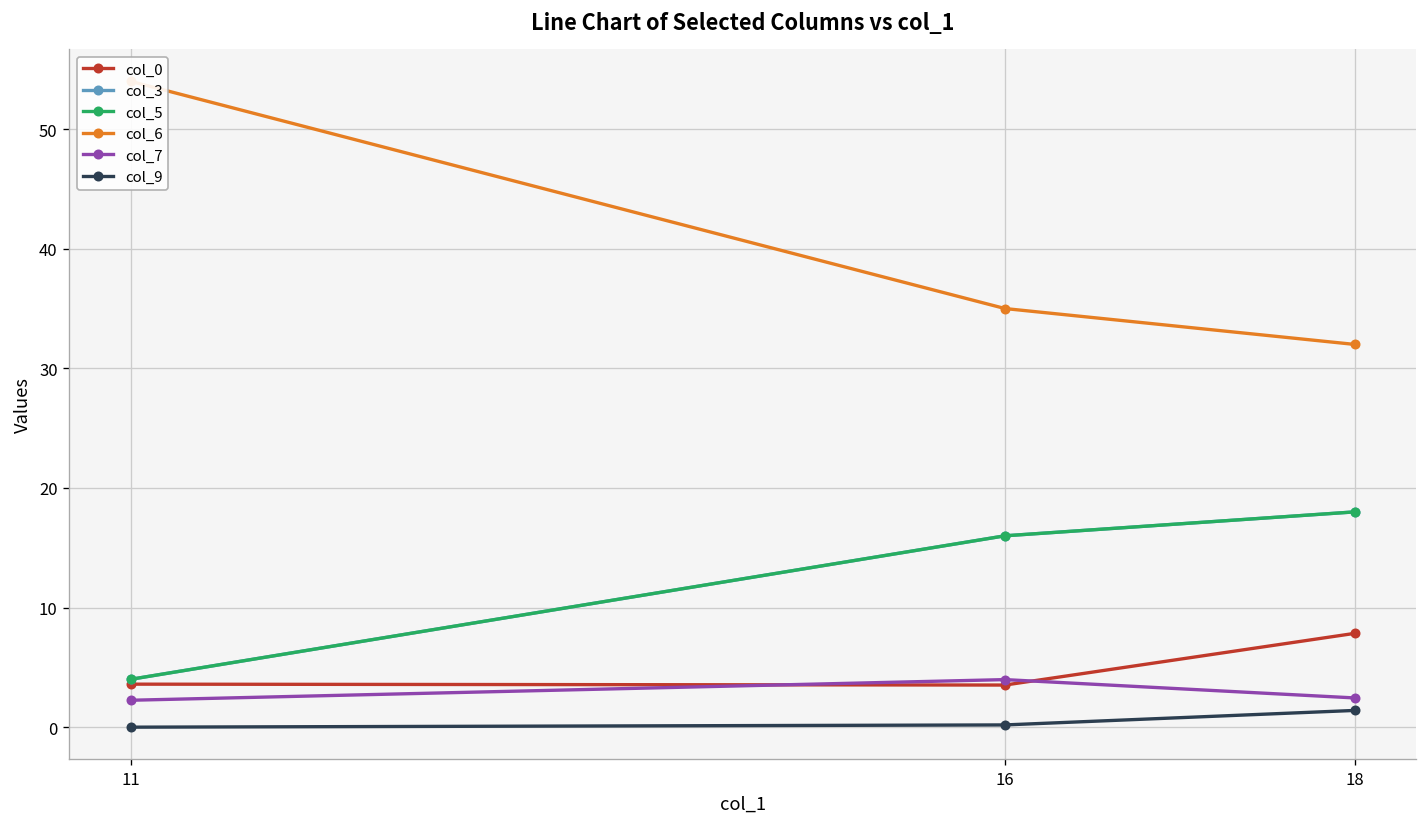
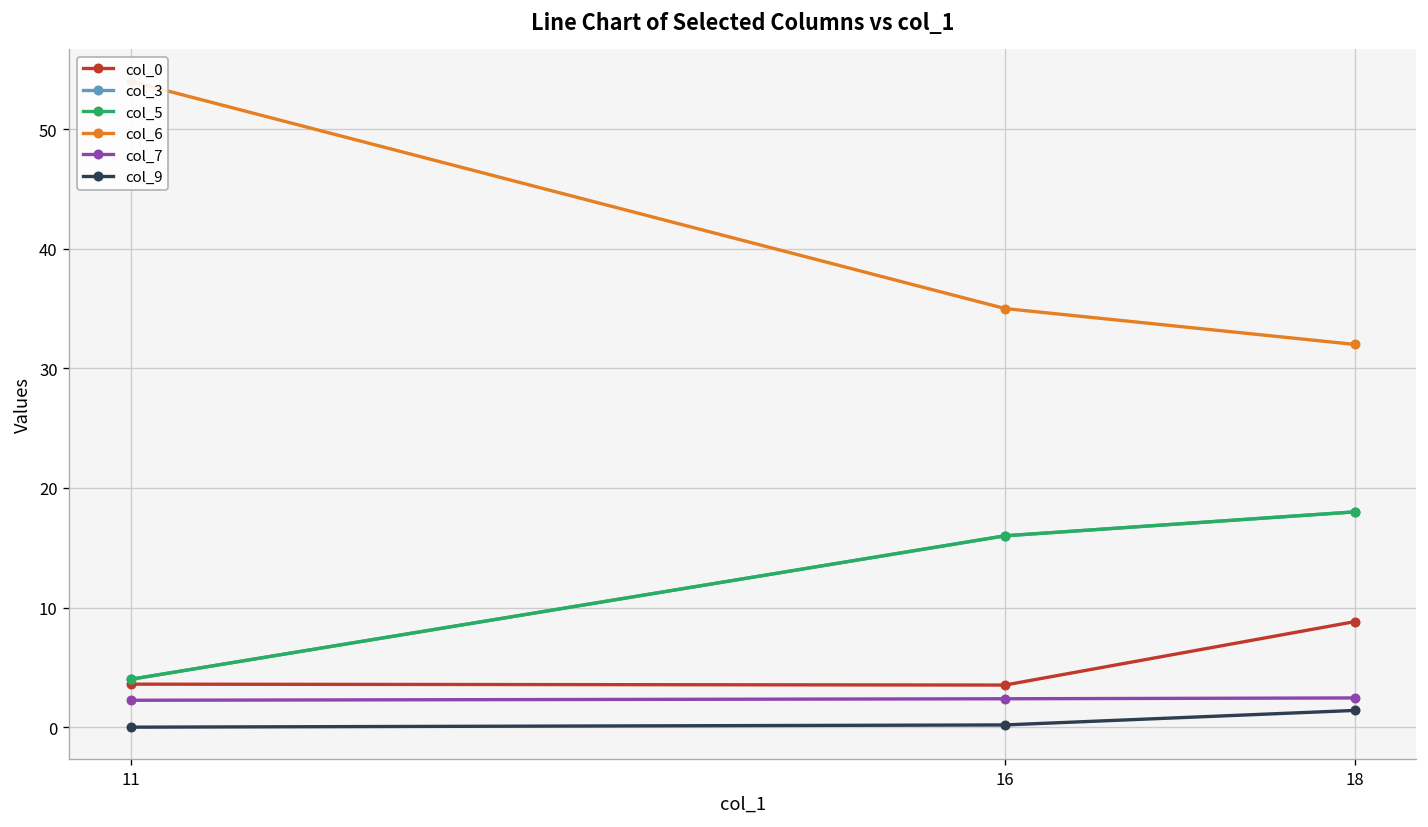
  {
    "col_0": {
      "11": 4,
      "16": 4,
-     "18": 8
+     "18": 9
    },
    "col_5": {
      "11": 4,
      "16": 16,
      "18": 18
    },
    "col_6": {
      "16": 35,
      "18": 32
    },
    "col_7": {
      "11": 2,
-     "16": 4,
+     "16": 2,
      "18": 2
    },
    "col_9": {
      "11": 0,
      "16": 0,
      "18": 1
    }
  }
